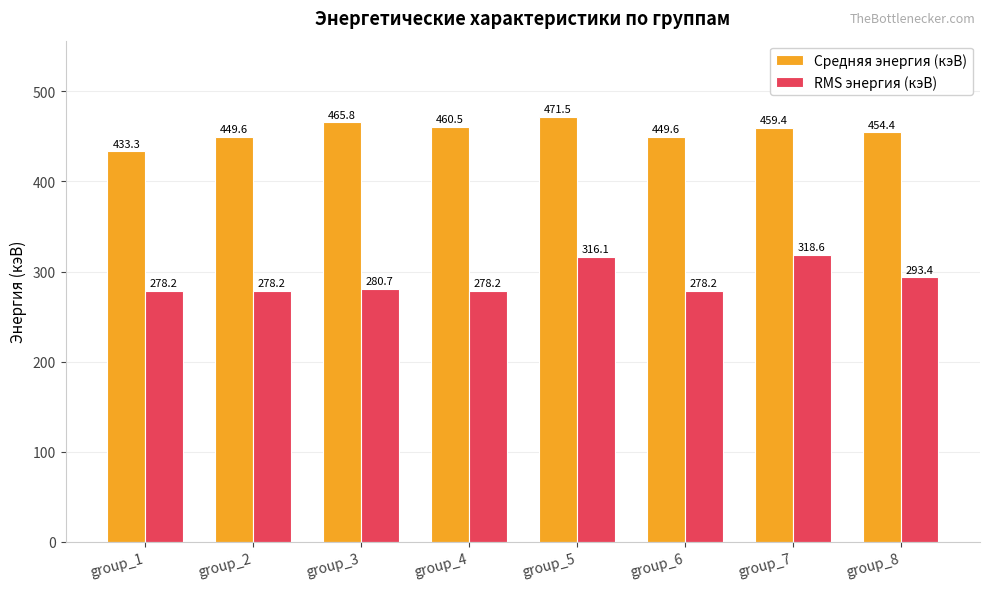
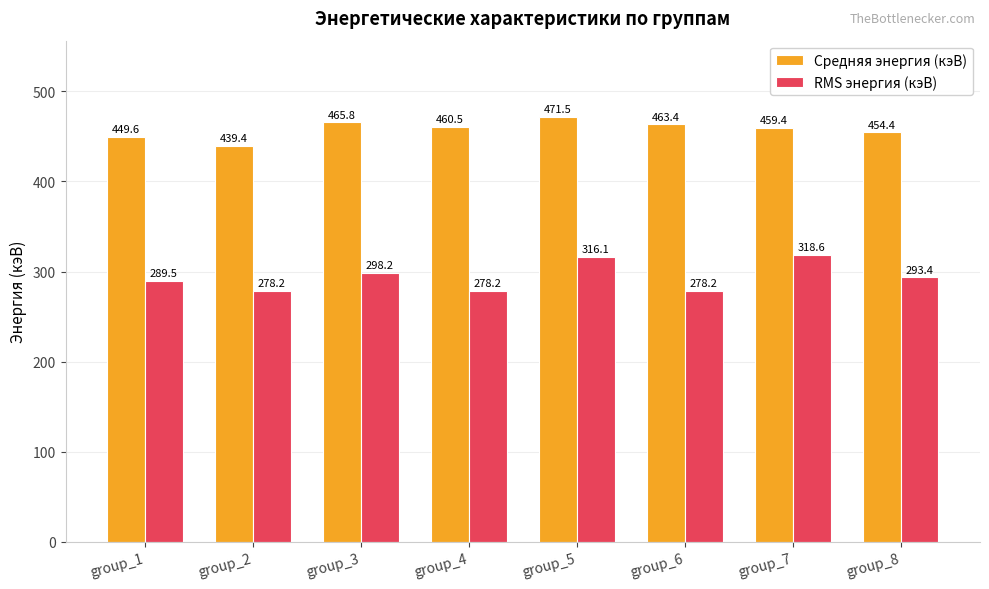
  {
    "Средняя энергия (кэВ)": {
-     "group_1": 433.3,
-     "group_2": 449.6,
+     "group_1": 449.6,
+     "group_2": 439.4,
      "group_3": 465.8,
      "group_4": 460.5,
      "group_5": 471.5,
-     "group_6": 449.6,
+     "group_6": 463.4,
      "group_7": 459.4,
      "group_8": 454.4
    },
    "RMS энергия (кэВ)": {
-     "group_1": 278.2,
+     "group_1": 289.5,
      "group_2": 278.2,
-     "group_3": 280.7,
+     "group_3": 298.2,
      "group_4": 278.2,
      "group_5": 316.1,
      "group_6": 278.2,
      "group_7": 318.6,
      "group_8": 293.4
    }
  }
